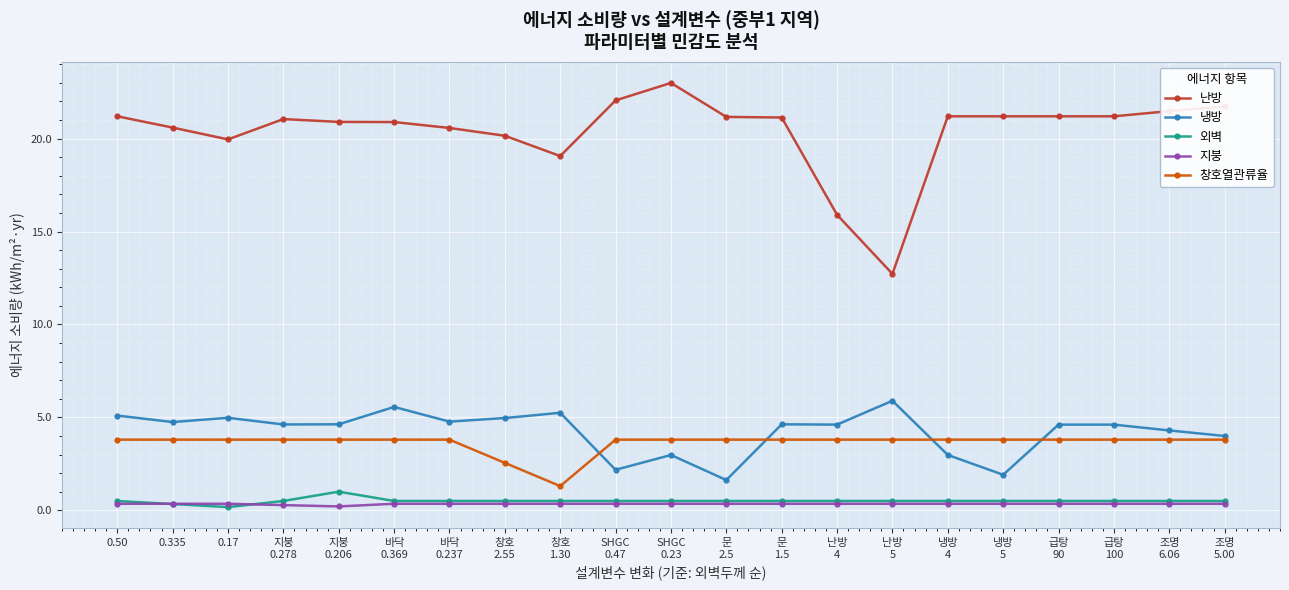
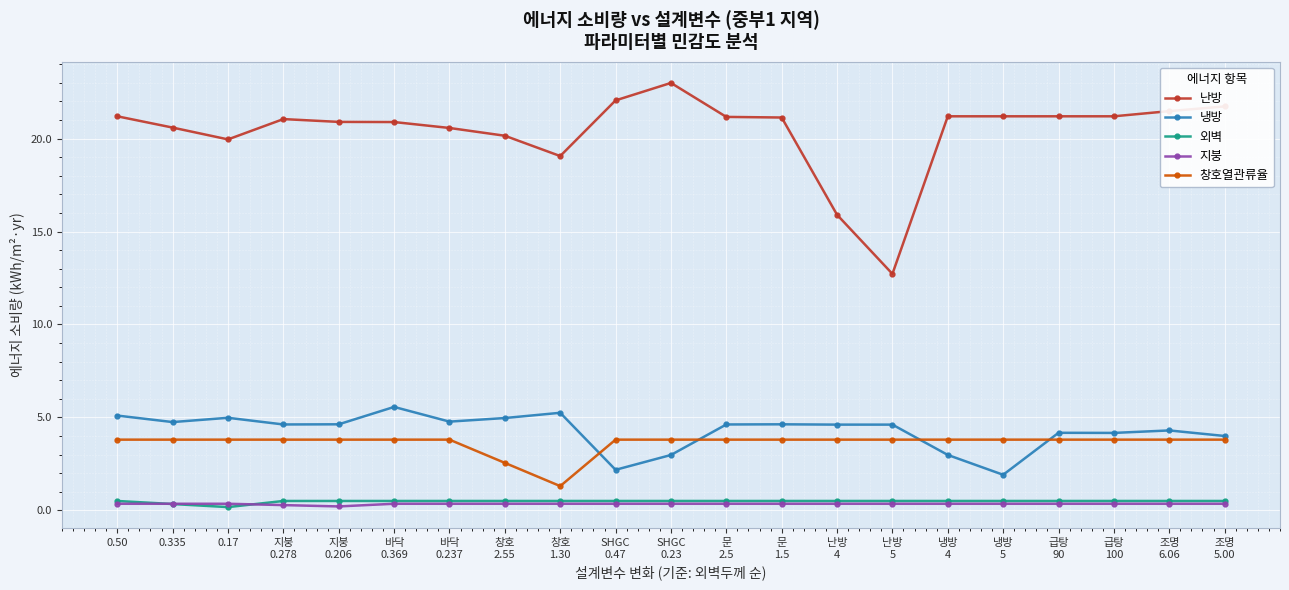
  {
    "냉방": {
      "0.50": 5.1,
      "0.335": 4.7,
      "0.17": 5.0,
      "지붕 0.278": 4.6,
      "지붕 0.206": 4.6,
      "바닥 0.369": 5.6,
      "바닥 0.237": 4.8,
      "창호 2.55": 5.0,
      "창호 1.30": 5.2,
      "SHGC 0.47": 2.2,
      "SHGC 0.23": 3.0,
-     "문 2.5": 1.6,
+     "문 2.5": 4.6,
      "문 1.5": 4.6,
      "난방 4": 4.6,
-     "난방 5": 5.9,
+     "난방 5": 4.6,
      "냉방 4": 3.0,
      "냉방 5": 1.9,
-     "급탕 90": 4.6,
-     "급탕 100": 4.6,
+     "급탕 90": 4.2,
+     "급탕 100": 4.2,
      "조명 6.06": 4.3,
      "조명 5.00": 4.0
    },
    "외벽": {
      "0.50": 0.5,
      "0.17": 0.2,
      "지붕 0.278": 0.5,
-     "지붕 0.206": 1.0,
+     "지붕 0.206": 0.5,
      "바닥 0.369": 0.5,
      "바닥 0.237": 0.5,
      "창호 2.55": 0.5,
      "창호 1.30": 0.5,
      "SHGC 0.47": 0.5,
      "SHGC 0.23": 0.5,
      "문 2.5": 0.5,
      "문 1.5": 0.5,
      "난방 4": 0.5,
      "난방 5": 0.5,
      "냉방 4": 0.5,
      "냉방 5": 0.5,
      "급탕 90": 0.5,
      "급탕 100": 0.5,
      "조명 6.06": 0.5,
      "조명 5.00": 0.5
    },
    "지붕": {
      "0.50": 0.4,
      "0.17": 0.4,
      "지붕 0.278": 0.3,
      "지붕 0.206": 0.2,
      "바닥 0.369": 0.4,
      "바닥 0.237": 0.4,
      "창호 2.55": 0.4,
      "창호 1.30": 0.4,
      "SHGC 0.47": 0.4,
      "SHGC 0.23": 0.4,
      "문 2.5": 0.4,
      "문 1.5": 0.4,
      "난방 4": 0.4,
      "난방 5": 0.4,
      "냉방 4": 0.4,
      "냉방 5": 0.4,
      "급탕 90": 0.4,
      "급탕 100": 0.4,
      "조명 6.06": 0.4,
      "조명 5.00": 0.4
    }
  }
